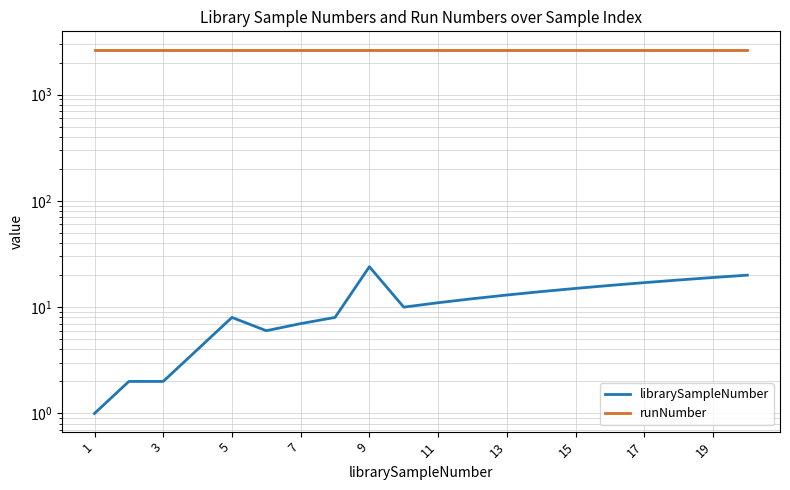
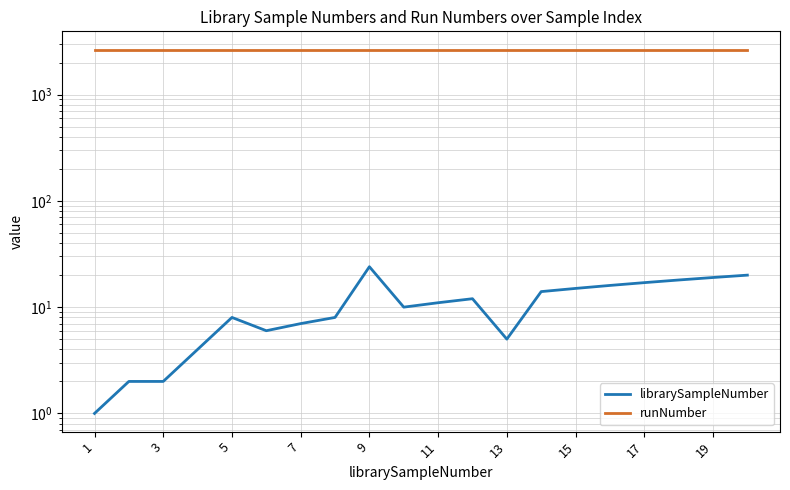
  {
    "librarySampleNumber": {
      "1": 1,
      "3": 2,
      "5": 8,
      "7": 7,
      "9": 24,
      "11": 11,
-     "13": 13,
+     "13": 5,
      "15": 15,
      "17": 17,
      "19": 19
    },
    "runNumber": {
      "1": 2700,
      "3": 2700,
      "5": 2700,
      "7": 2700,
      "9": 2700,
      "11": 2700,
      "13": 2700,
      "15": 2700,
      "17": 2700,
      "19": 2700
    }
  }
